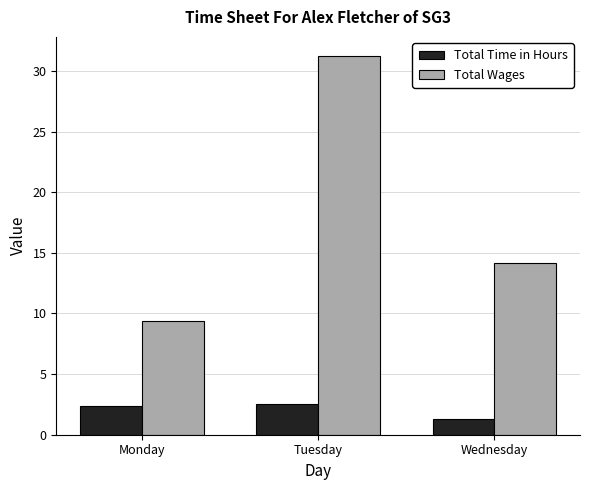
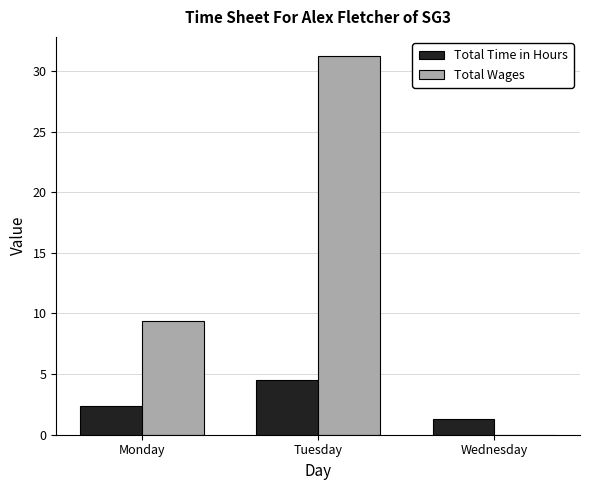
  {
    "Total Time in Hours": {
      "Monday": 2.4,
-     "Tuesday": 2.5,
+     "Tuesday": 4.5,
      "Wednesday": 1.3
    },
    "Total Wages": {
      "Monday": 9.4,
      "Tuesday": 31.3,
-     "Wednesday": 14.2
+     "Wednesday": 0.0
    }
  }
